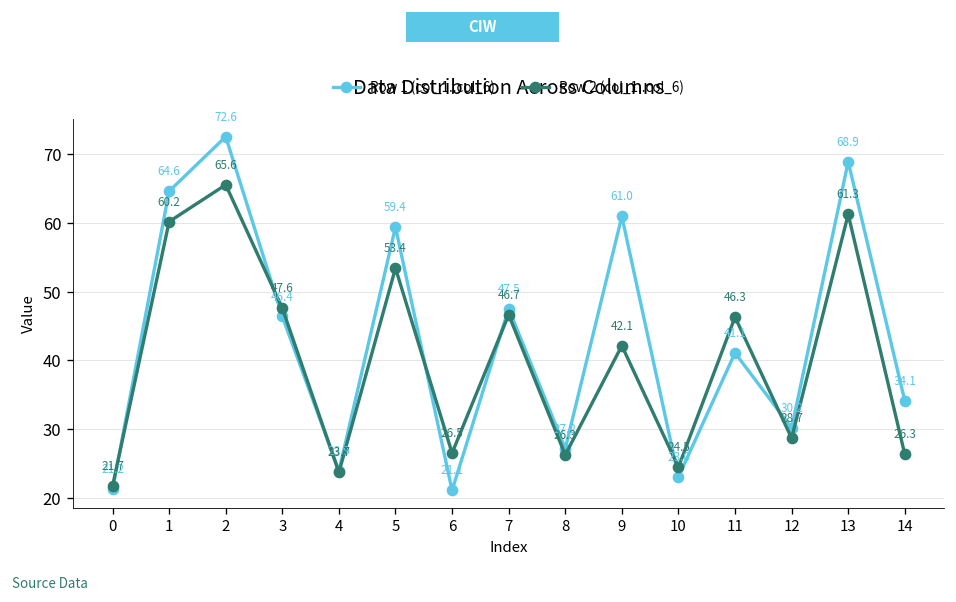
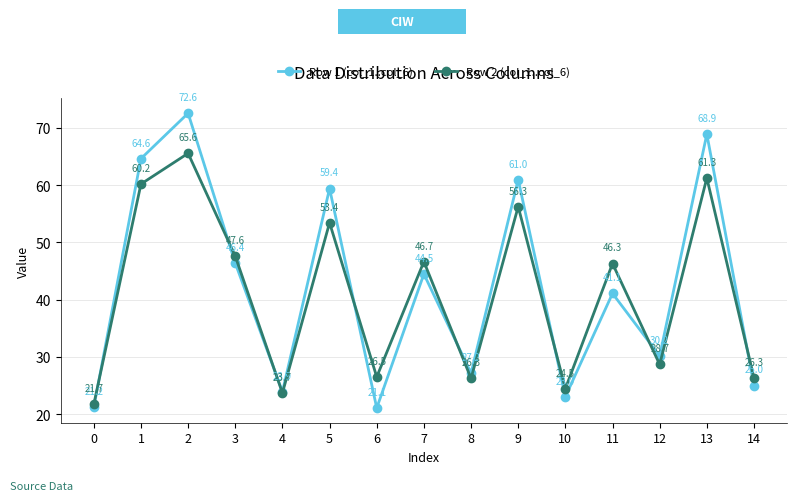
  {
    "Row 1 (col_1..col_6)": {
      "1": 64.6,
      "2": 72.6,
      "5": 59.4,
      "6": 21.1,
-     "7": 47.5,
+     "7": 44.5,
      "9": 61.0,
      "11": 41.1,
      "12": 30.2,
      "13": 68.9,
-     "14": 34.1
+     "14": 25.0
    },
    "Row 2 (col_1..col_6)": {
      "1": 60.2,
      "2": 65.6,
      "5": 53.4,
      "6": 26.5,
-     "9": 42.1,
+     "9": 56.3,
      "11": 46.3,
      "12": 28.7,
      "13": 61.3,
      "14": 26.3
    }
  }
